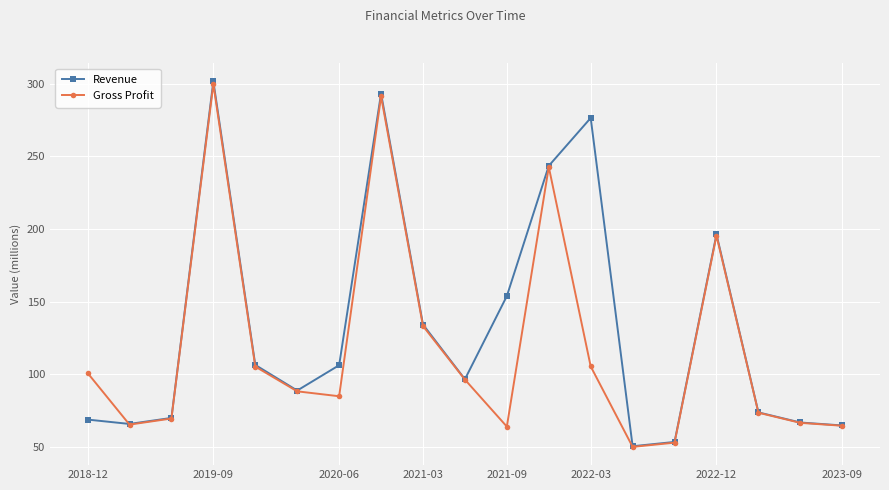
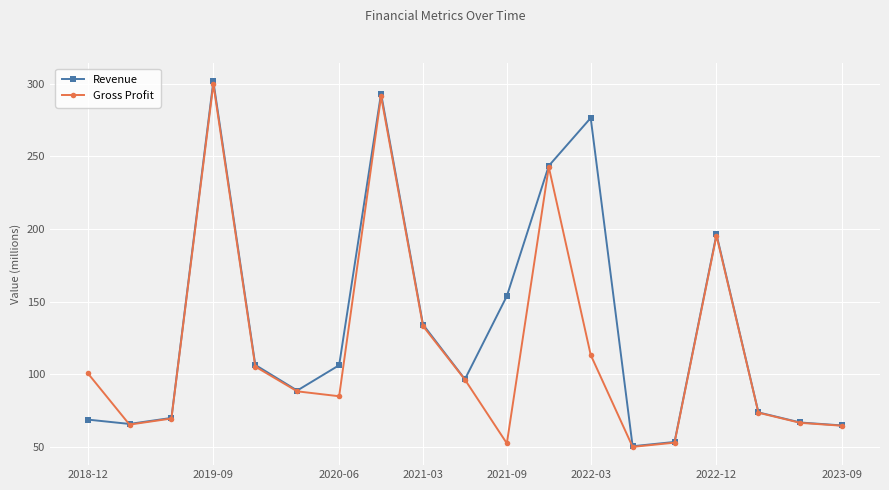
  {
    "Revenue": {
      "2018-12": 69,
      "2019-09": 302,
      "2020-06": 106,
      "2021-09": 154,
      "2022-03": 276
    },
    "Gross Profit": {
      "2018-12": 101,
      "2019-09": 300,
      "2020-06": 85,
-     "2021-09": 64,
-     "2022-03": 105
+     "2021-09": 52,
+     "2022-03": 113
    }
  }
